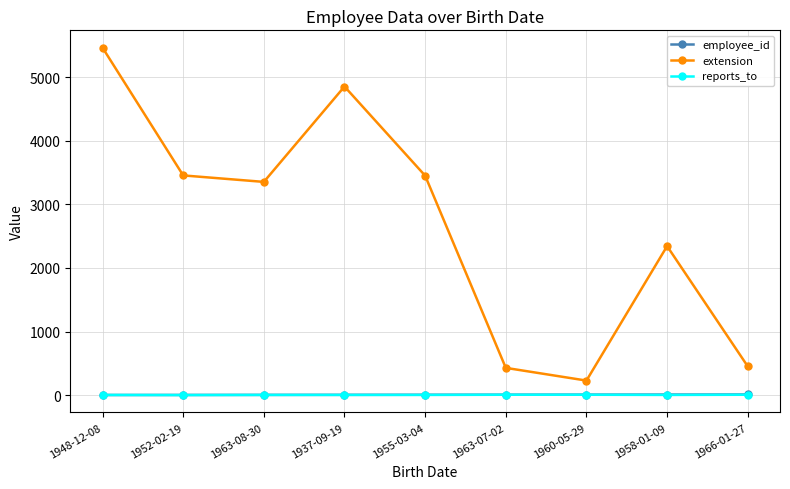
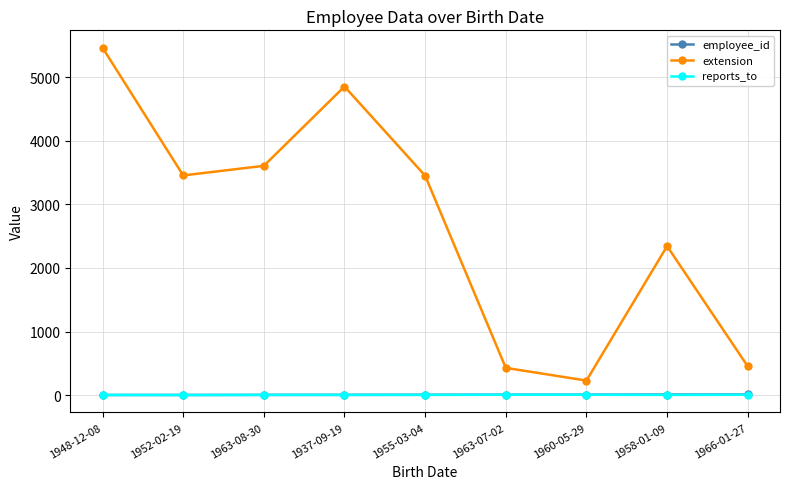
  {
    "reports_to": {
      "1948-12-08": 0,
      "1952-02-19": 0,
      "1963-08-30": 0,
      "1937-09-19": 0,
      "1955-03-04": 0,
      "1963-07-02": 0,
      "1960-05-29": 0,
      "1958-01-09": 0,
      "1966-01-27": 0
    },
    "extension": {
      "1948-12-08": 5500,
      "1952-02-19": 3500,
-     "1963-08-30": 3400,
+     "1963-08-30": 3600,
      "1937-09-19": 4900,
      "1955-03-04": 3500,
      "1963-07-02": 400,
      "1960-05-29": 200,
      "1958-01-09": 2300,
      "1966-01-27": 500
    }
  }
